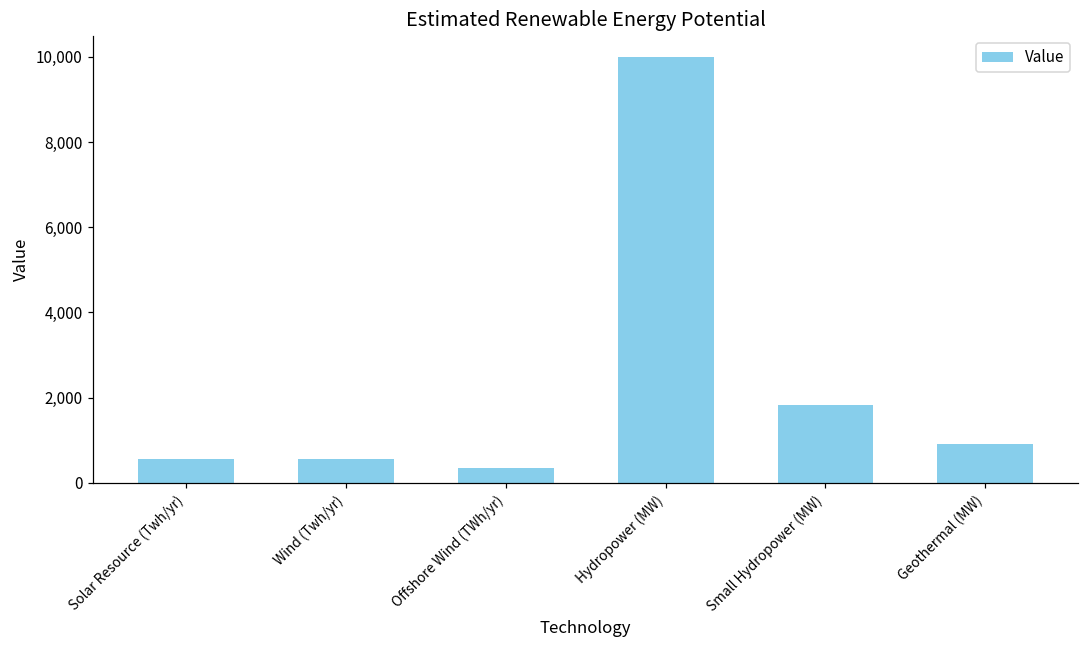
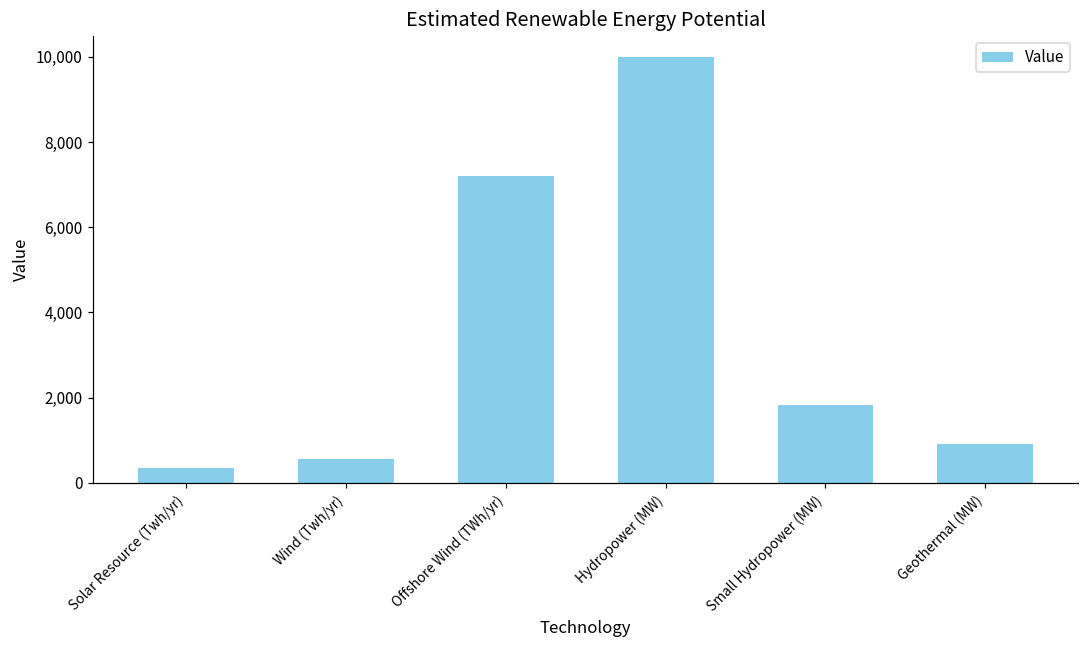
  {
-   "Solar Resource (Twh/yr)": "500",
+   "Solar Resource (Twh/yr)": "300",
    "Wind (Twh/yr)": "600",
-   "Offshore Wind (TWh/yr)": "400",
+   "Offshore Wind (TWh/yr)": "7,200",
    "Hydropower (MW)": "10,000",
    "Small Hydropower (MW)": "1,800",
    "Geothermal (MW)": "900"
  }
